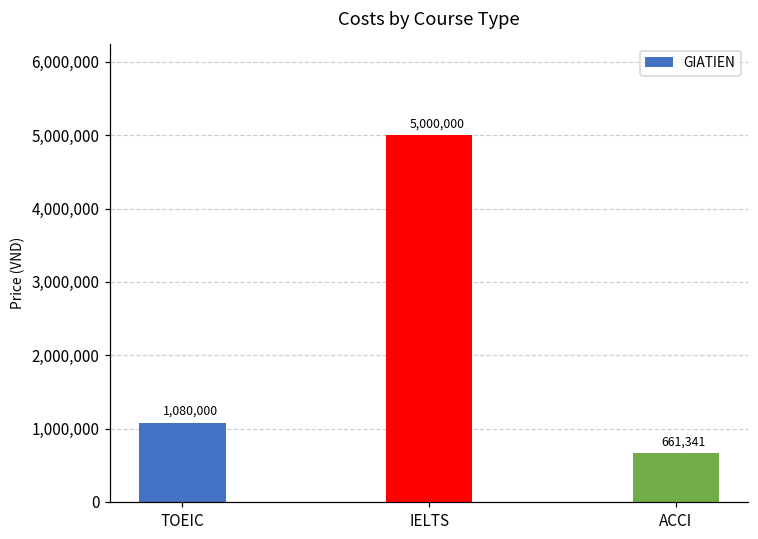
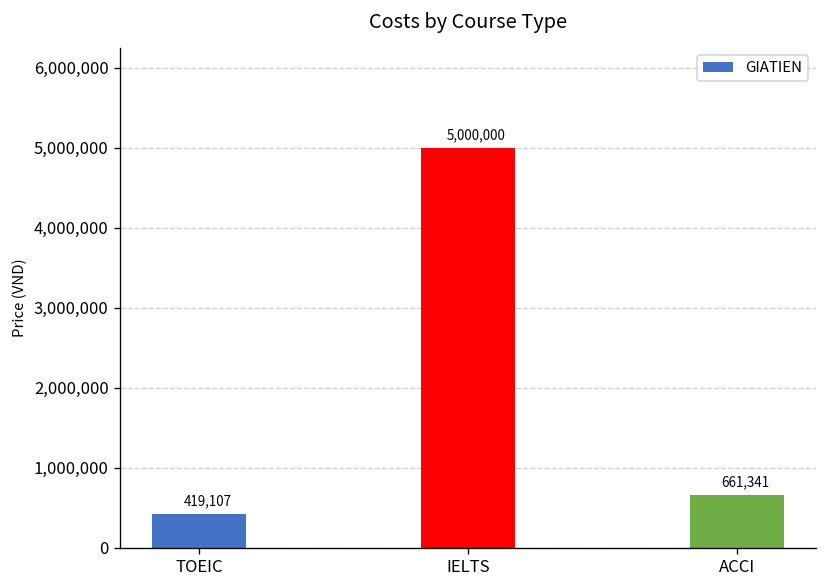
  {
-   "TOEIC": "1,080,000",
+   "TOEIC": "419,107",
    "IELTS": "5,000,000",
    "ACCI": "661,341"
  }
